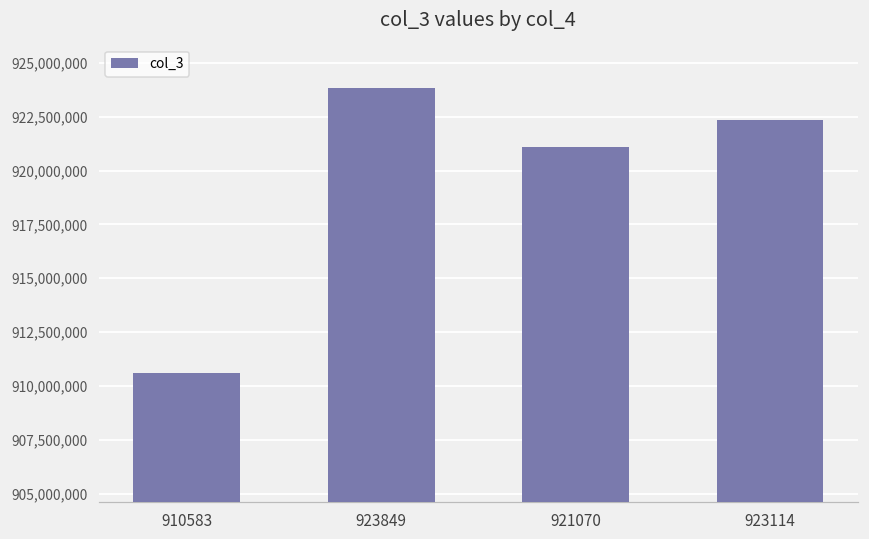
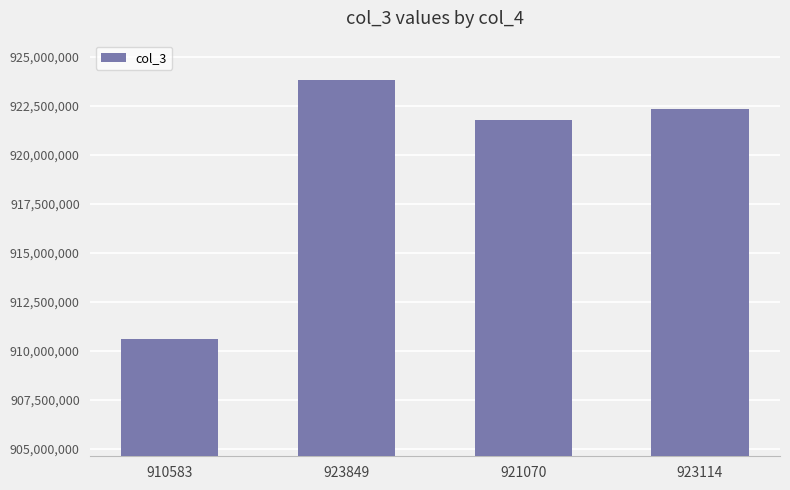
  {
    "910583": "910,600,000",
    "923849": "923,800,000",
-   "921070": "921,100,000",
+   "921070": "921,800,000",
    "923114": "922,300,000"
  }
